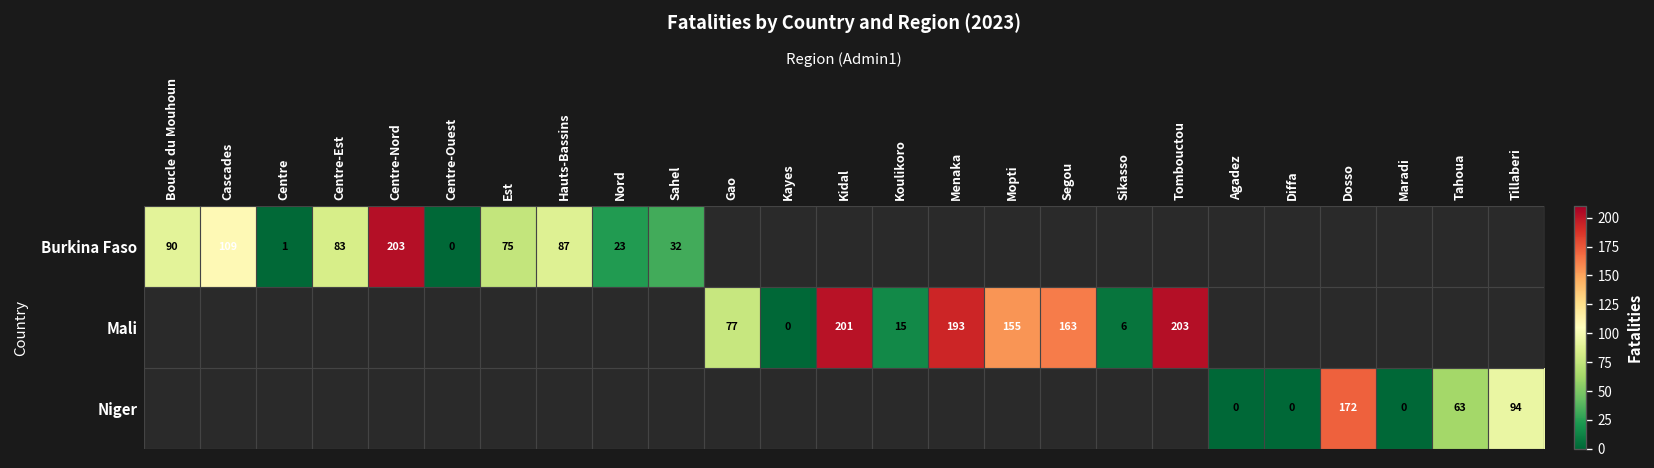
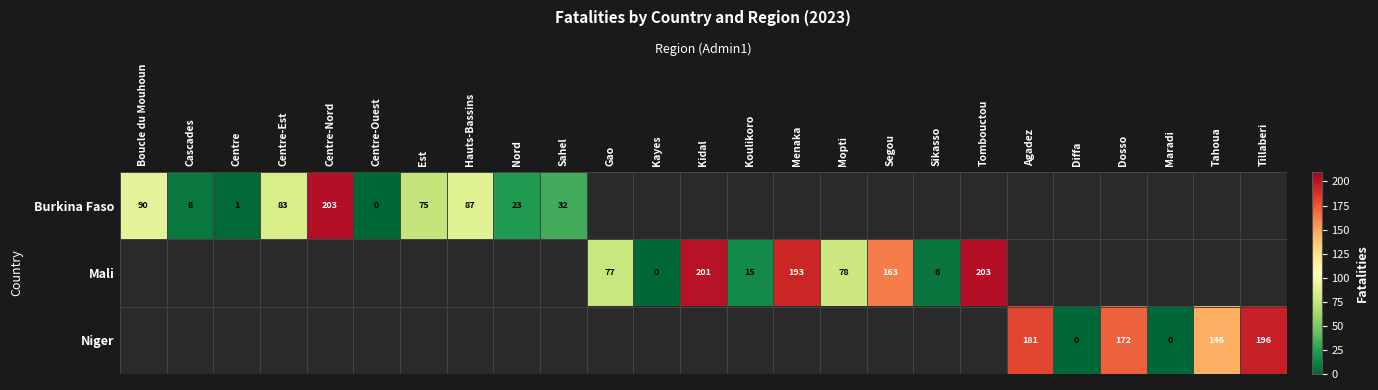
  {
    "Burkina Faso": {
      "Boucle du Mouhoun": 90,
-     "Cascades": 109,
+     "Cascades": 8,
      "Centre": 1,
      "Centre-Est": 83,
      "Centre-Nord": 203,
      "Centre-Ouest": 0,
      "Est": 75,
      "Hauts-Bassins": 87,
      "Nord": 23,
      "Sahel": 32
    },
    "Mali": {
      "Gao": 77,
      "Kayes": 0,
      "Kidal": 201,
      "Koulikoro": 15,
      "Menaka": 193,
-     "Mopti": 155,
+     "Mopti": 78,
      "Segou": 163,
      "Sikasso": 6,
      "Tombouctou": 203
    },
    "Niger": {
-     "Agadez": 0,
+     "Agadez": 181,
      "Diffa": 0,
      "Dosso": 172,
      "Maradi": 0,
-     "Tahoua": 63,
-     "Tillaberi": 94
+     "Tahoua": 146,
+     "Tillaberi": 196
    }
  }
